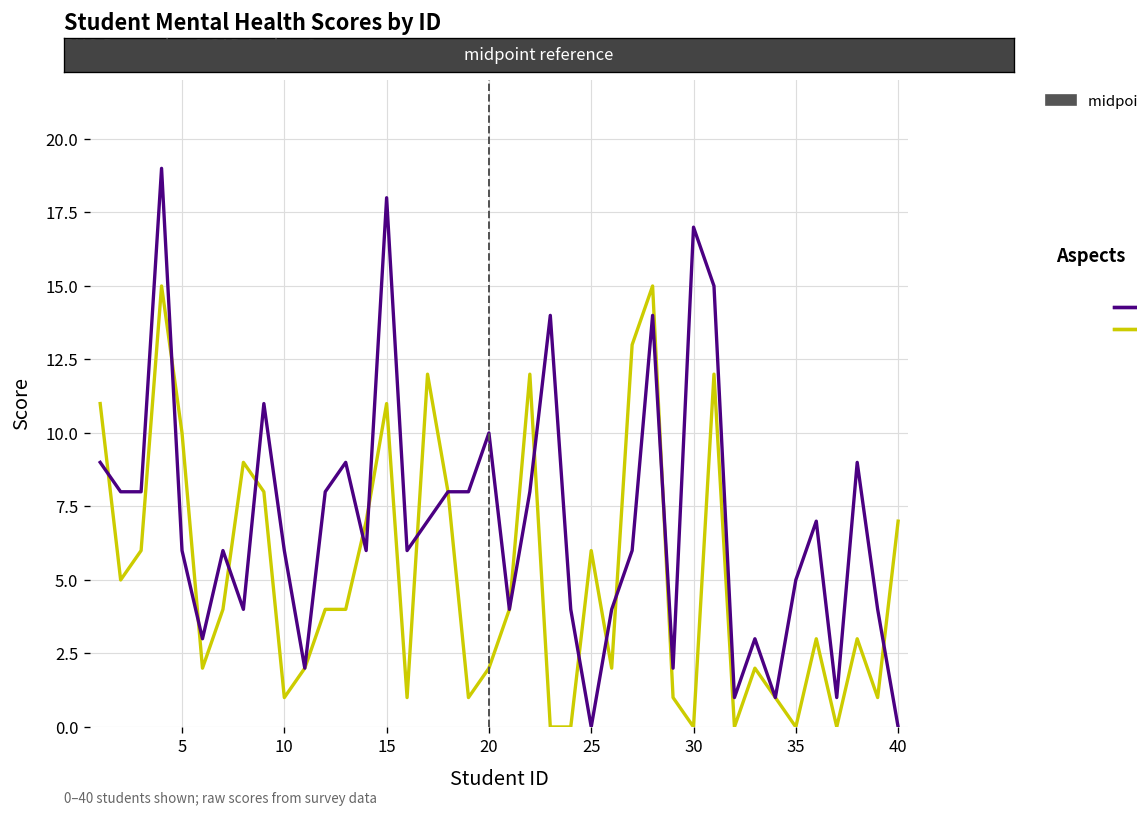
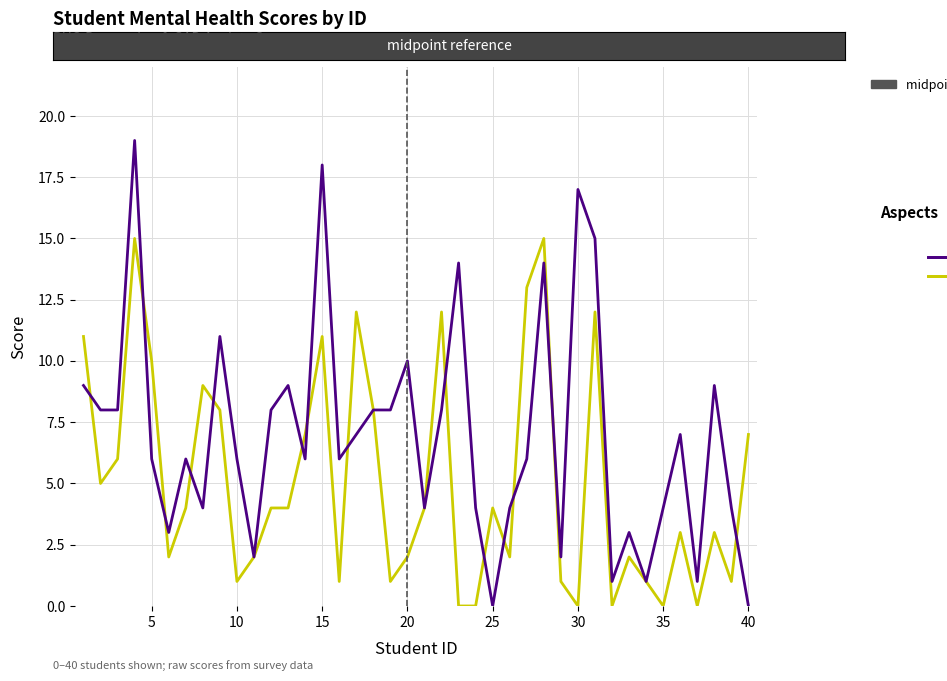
  {
    "gad_score (anxiety)": {
      "5": 10,
      "10": 1,
      "15": 11,
      "20": 2,
-     "25": 6,
+     "25": 4,
      "30": 0,
      "35": 0,
      "40": 7
    },
    "phq_score (depression)": {
      "5": 6,
      "10": 6,
      "15": 18,
      "20": 10,
      "25": 0,
      "30": 17,
-     "35": 5,
+     "35": 4,
      "40": 0
    }
  }
